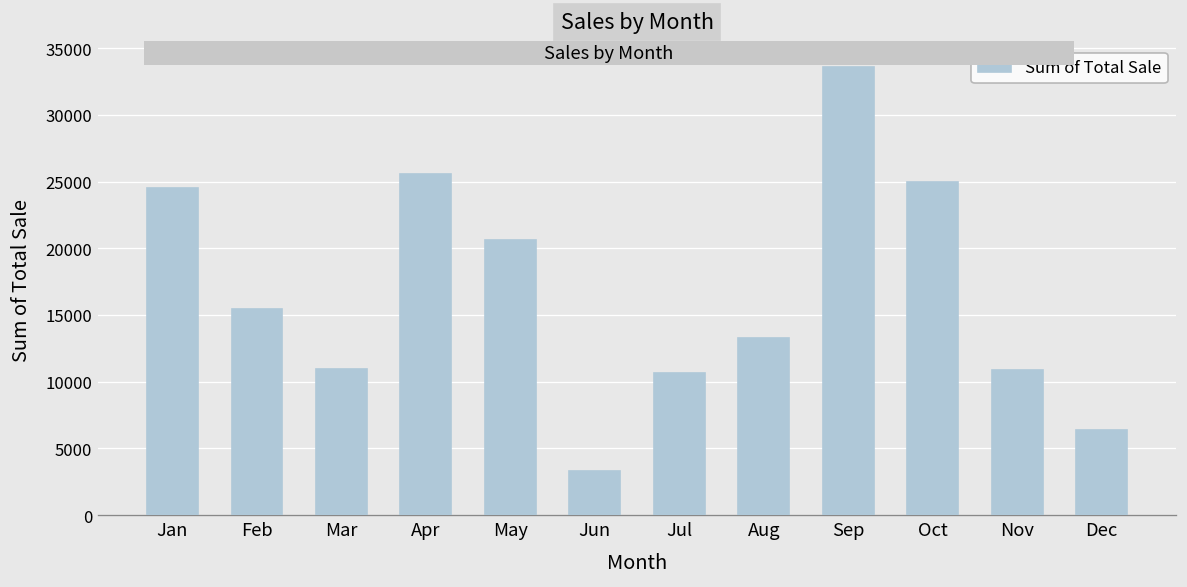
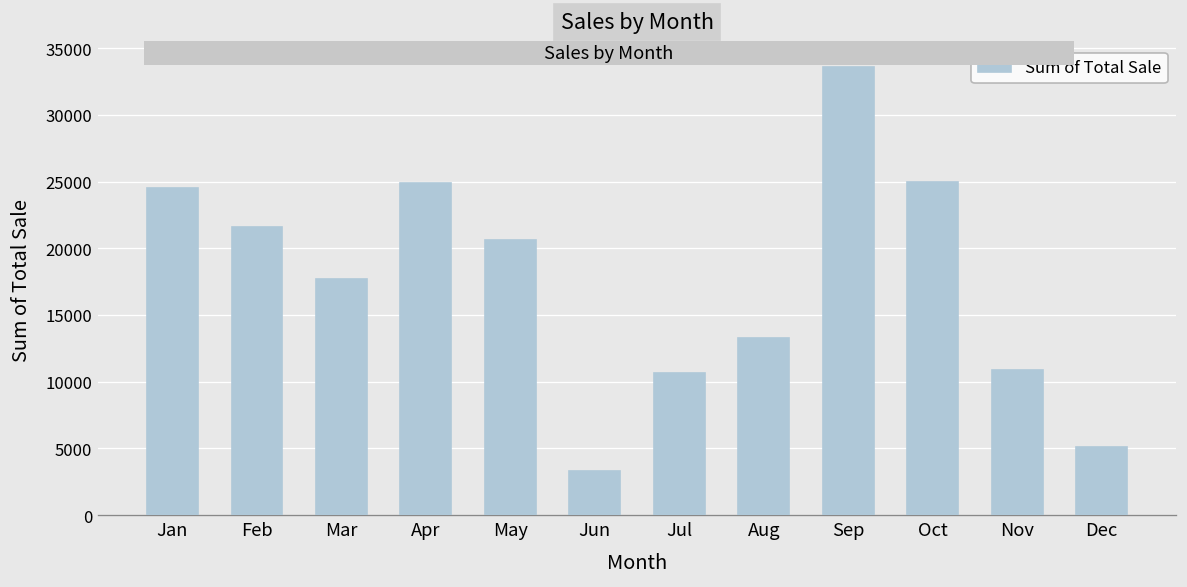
  {
    "Jan": 24500,
-   "Feb": 15500,
-   "Mar": 11000,
-   "Apr": 25600,
+   "Feb": 21600,
+   "Mar": 17700,
+   "Apr": 24900,
    "May": 20600,
    "Jun": 3300,
    "Jul": 10600,
    "Aug": 13200,
    "Sep": 33600,
    "Oct": 25000,
    "Nov": 10900,
-   "Dec": 6400
+   "Dec": 5100
  }
